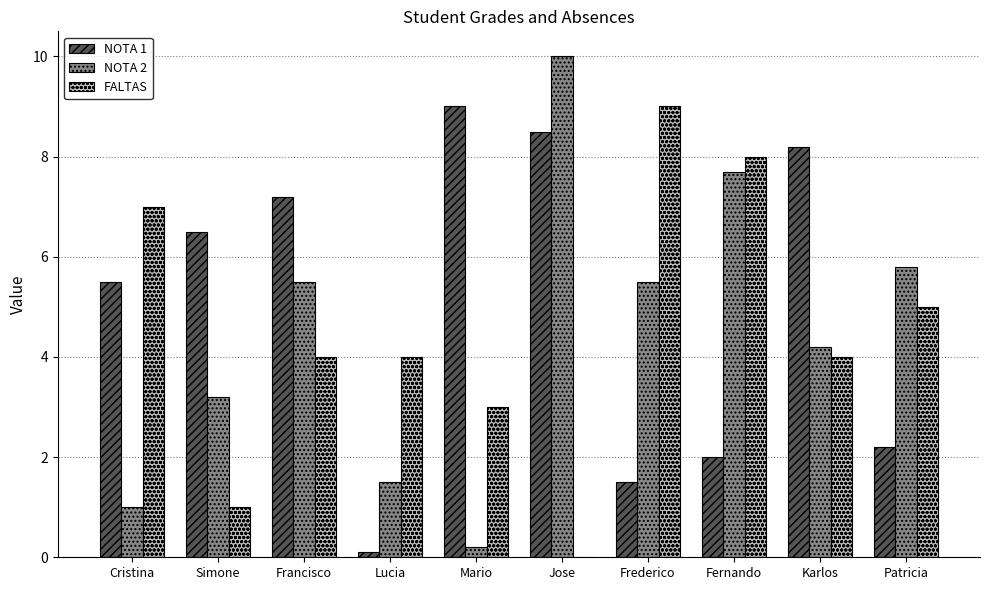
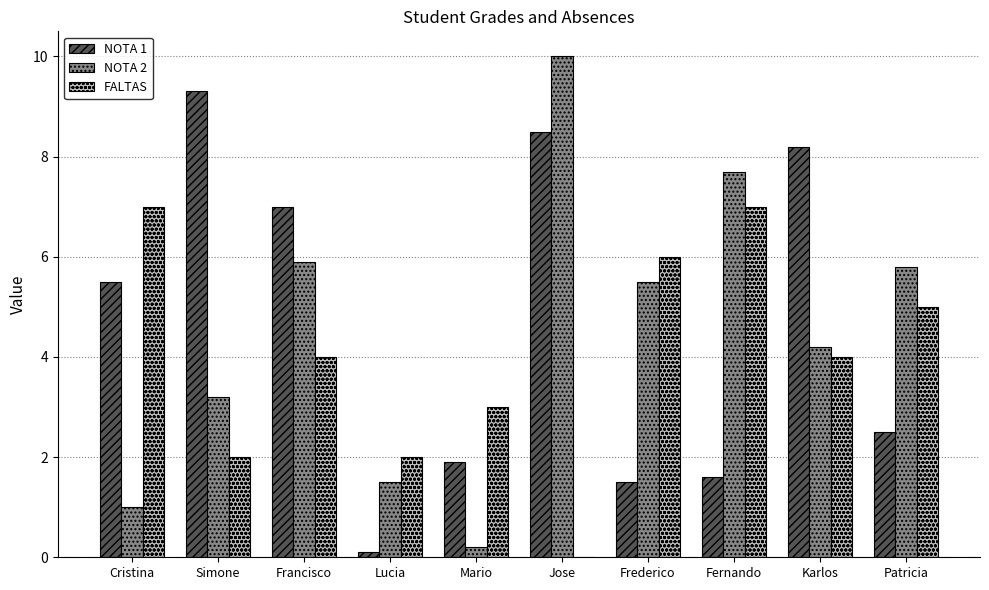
  {
    "NOTA 1": {
      "Cristina": 5.5,
-     "Simone": 6.5,
-     "Francisco": 7.2,
+     "Simone": 9.3,
+     "Francisco": 7.0,
      "Lucia": 0.1,
-     "Mario": 9.0,
+     "Mario": 1.9,
      "Jose": 8.5,
      "Frederico": 1.5,
-     "Fernando": 2.0,
+     "Fernando": 1.6,
      "Karlos": 8.2,
-     "Patricia": 2.2
+     "Patricia": 2.5
    },
    "NOTA 2": {
      "Cristina": 1.0,
      "Simone": 3.2,
-     "Francisco": 5.5,
+     "Francisco": 5.9,
      "Lucia": 1.5,
      "Mario": 0.2,
      "Jose": 10.0,
      "Frederico": 5.5,
      "Fernando": 7.7,
      "Karlos": 4.2,
      "Patricia": 5.8
    },
    "FALTAS": {
      "Cristina": 7,
-     "Simone": 1,
+     "Simone": 2,
      "Francisco": 4,
-     "Lucia": 4,
+     "Lucia": 2,
      "Mario": 3,
      "Jose": 0,
-     "Frederico": 9,
-     "Fernando": 8,
+     "Frederico": 6,
+     "Fernando": 7,
      "Karlos": 4,
      "Patricia": 5
    }
  }
